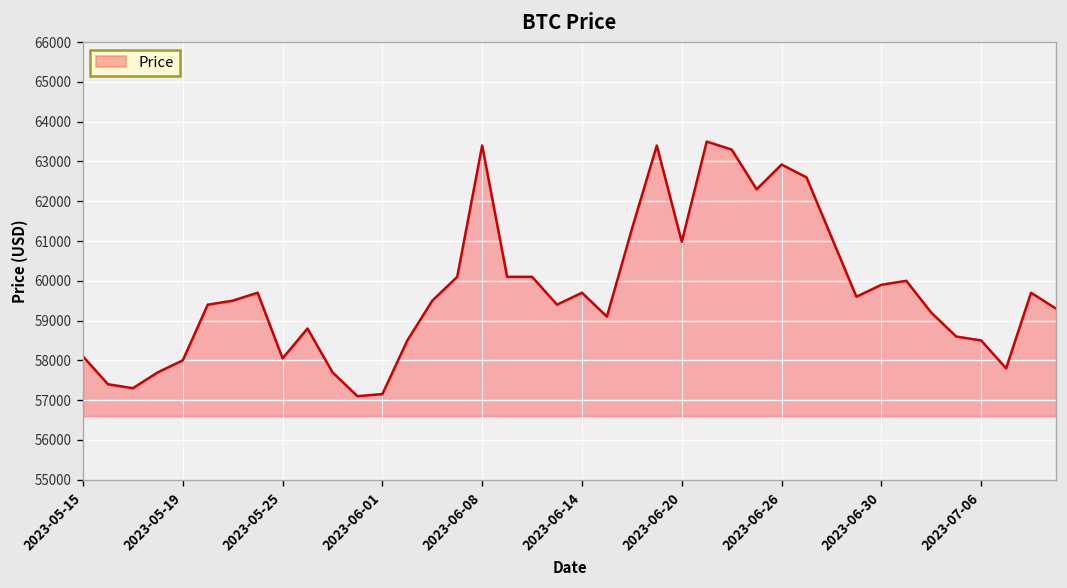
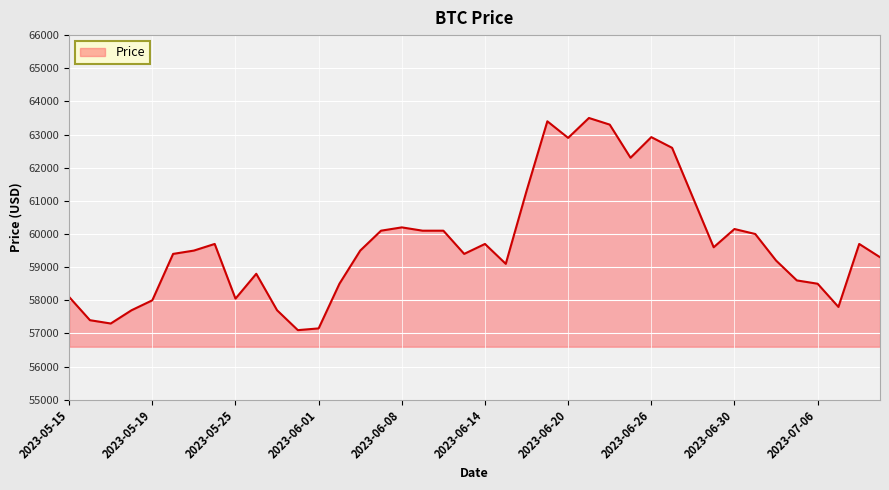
  {
    "2023-05-15": 58100,
    "2023-05-19": 58000,
    "2023-05-25": 58000,
    "2023-06-01": 57200,
-   "2023-06-08": 63400,
+   "2023-06-08": 60200,
    "2023-06-14": 59700,
-   "2023-06-20": 61000,
+   "2023-06-20": 62900,
    "2023-06-26": 62900,
-   "2023-06-30": 59900,
+   "2023-06-30": 60200,
    "2023-07-06": 58500
  }
